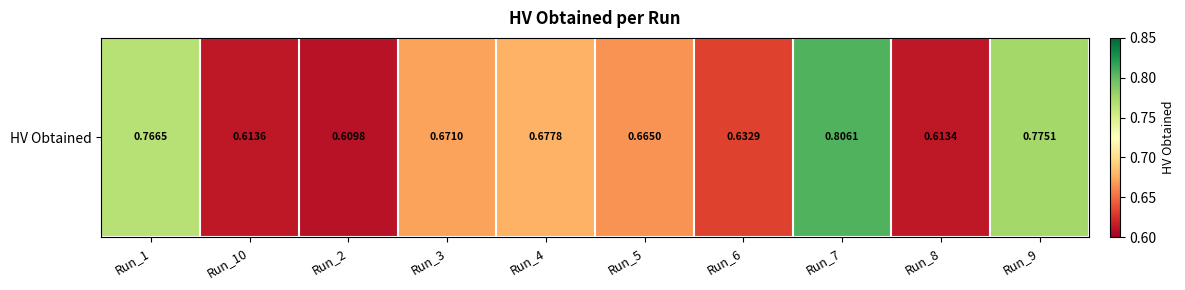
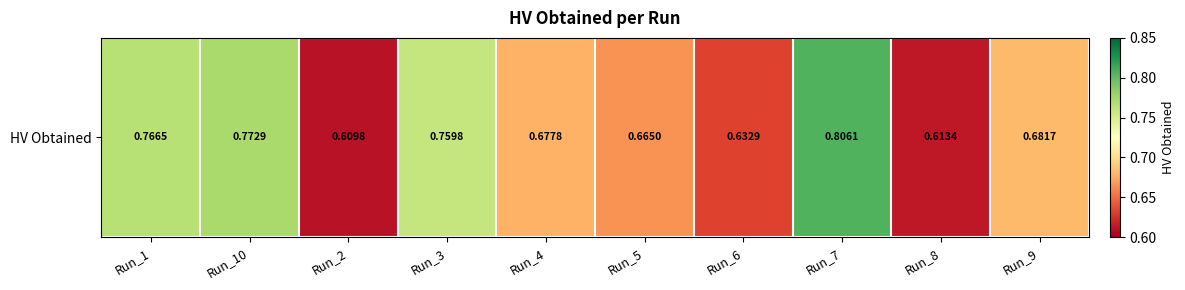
  {
    "HV Obtained": {
      "Run_1": 0.7665,
-     "Run_10": 0.6136,
+     "Run_10": 0.7729,
      "Run_2": 0.6098,
-     "Run_3": 0.6710,
+     "Run_3": 0.7598,
      "Run_4": 0.6778,
      "Run_5": 0.6650,
      "Run_6": 0.6329,
      "Run_7": 0.8061,
      "Run_8": 0.6134,
-     "Run_9": 0.7751
+     "Run_9": 0.6817
    }
  }
